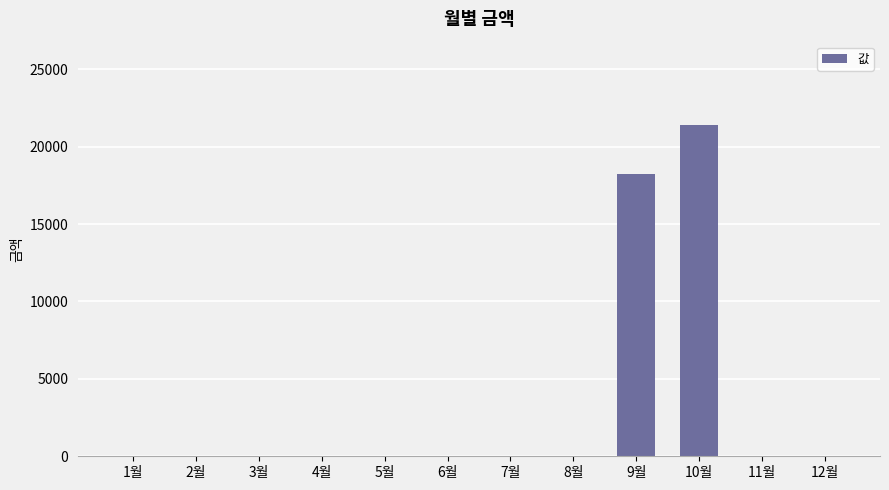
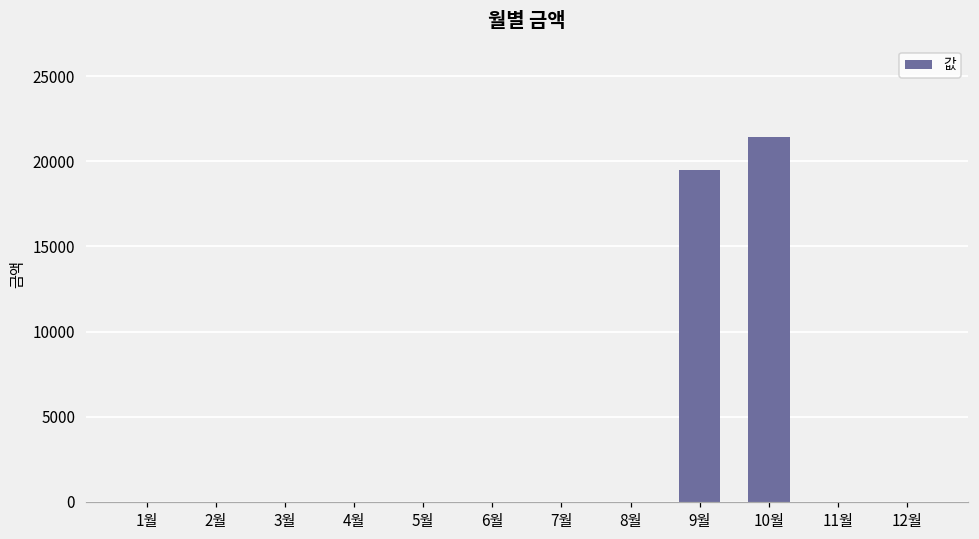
  {
    "1월": 0,
    "2월": 0,
    "3월": 0,
    "4월": 0,
    "5월": 0,
    "6월": 0,
    "7월": 0,
    "8월": 0,
-   "9월": 18200,
+   "9월": 19500,
    "10월": 21400,
    "11월": 0,
    "12월": 0
  }
